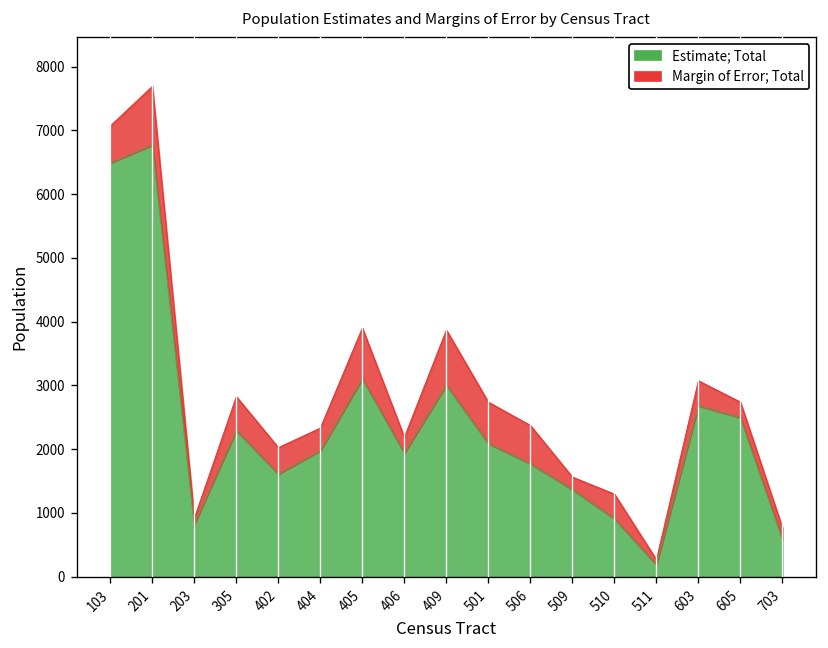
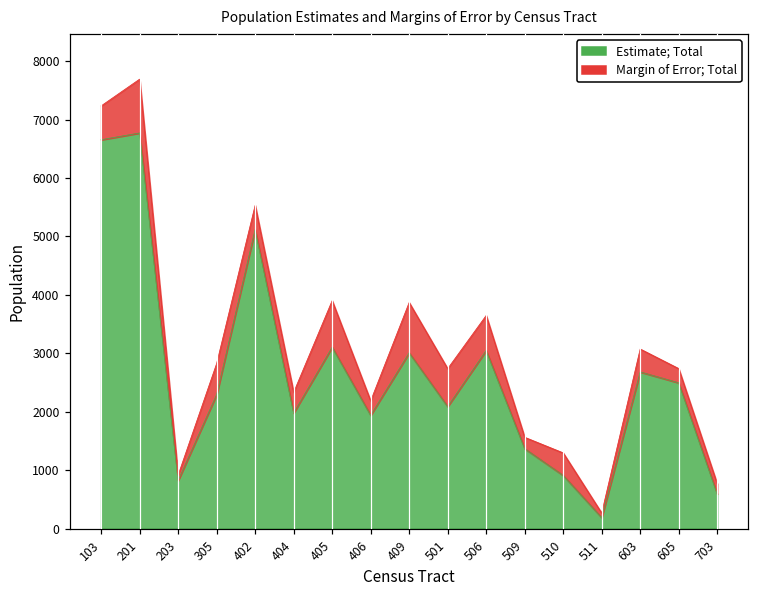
  {
    "Estimate; Total": {
-     "103": 6500,
+     "103": 6700,
      "201": 6800,
      "203": 800,
      "305": 2300,
-     "402": 1600,
+     "402": 5100,
      "404": 2000,
      "405": 3100,
      "406": 1900,
      "409": 3000,
      "501": 2100,
-     "506": 1800,
+     "506": 3000,
      "509": 1400,
      "510": 900,
      "511": 200,
      "603": 2700,
      "605": 2500,
      "703": 600
    },
    "Margin of Error; Total": {
      "103": 600,
      "201": 900,
      "203": 100,
      "305": 500,
      "402": 400,
      "404": 400,
      "405": 800,
      "406": 200,
      "409": 900,
      "501": 600,
      "506": 600,
      "509": 200,
      "510": 400,
      "511": 100,
      "603": 400,
      "605": 200,
      "703": 200
    }
  }
